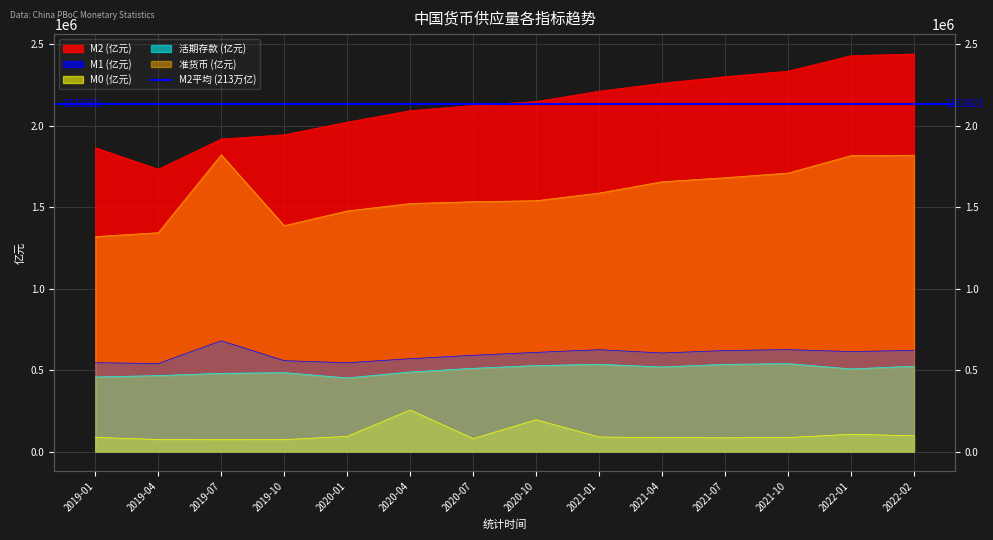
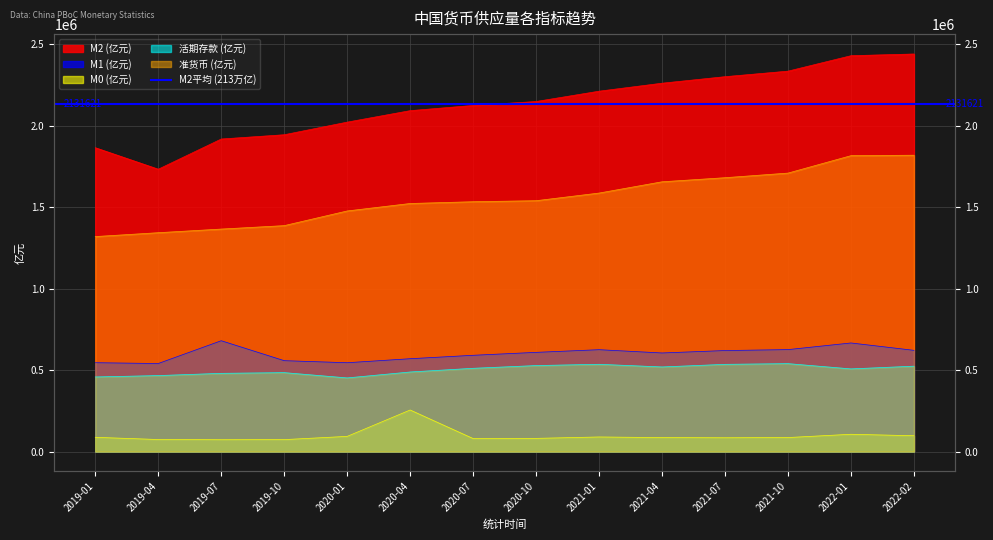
  {
    "M2 (亿元)": {
      "2019-01": 1870000,
      "2019-04": 1730000,
      "2019-07": 1920000,
      "2019-10": 1950000,
      "2020-01": 2020000,
      "2020-04": 2090000,
      "2020-07": 2130000,
      "2020-10": 2150000,
      "2021-01": 2210000,
      "2021-04": 2260000,
      "2021-07": 2300000,
      "2021-10": 2340000,
      "2022-01": 2430000,
      "2022-02": 2440000
    },
    "M1 (亿元)": {
      "2019-01": 550000,
      "2019-04": 540000,
      "2019-07": 680000,
      "2019-10": 560000,
      "2020-01": 550000,
      "2020-04": 570000,
      "2020-07": 590000,
      "2020-10": 610000,
      "2021-01": 630000,
      "2021-04": 610000,
      "2021-07": 620000,
      "2021-10": 630000,
-     "2022-01": 610000,
+     "2022-01": 670000,
      "2022-02": 620000
    },
    "M0 (亿元)": {
      "2019-01": 90000,
      "2019-04": 70000,
      "2019-07": 70000,
      "2019-10": 70000,
      "2020-01": 90000,
      "2020-04": 260000,
      "2020-07": 80000,
-     "2020-10": 200000,
+     "2020-10": 80000,
      "2021-01": 90000,
      "2021-04": 90000,
      "2021-07": 80000,
      "2021-10": 90000,
      "2022-01": 110000,
      "2022-02": 100000
    },
    "活期存款 (亿元)": {
      "2019-01": 460000,
      "2019-04": 470000,
      "2019-07": 480000,
      "2019-10": 480000,
      "2020-01": 450000,
      "2020-04": 490000,
      "2020-07": 510000,
      "2020-10": 530000,
      "2021-01": 540000,
      "2021-04": 520000,
      "2021-07": 540000,
      "2021-10": 540000,
      "2022-01": 510000,
      "2022-02": 520000
    },
    "准货币 (亿元)": {
      "2019-01": 1320000,
      "2019-04": 1340000,
-     "2019-07": 1820000,
+     "2019-07": 1370000,
      "2019-10": 1390000,
      "2020-01": 1480000,
      "2020-04": 1520000,
      "2020-07": 1530000,
      "2020-10": 1540000,
      "2021-01": 1590000,
      "2021-04": 1660000,
      "2021-07": 1680000,
      "2021-10": 1710000,
      "2022-01": 1820000,
      "2022-02": 1820000
    }
  }
